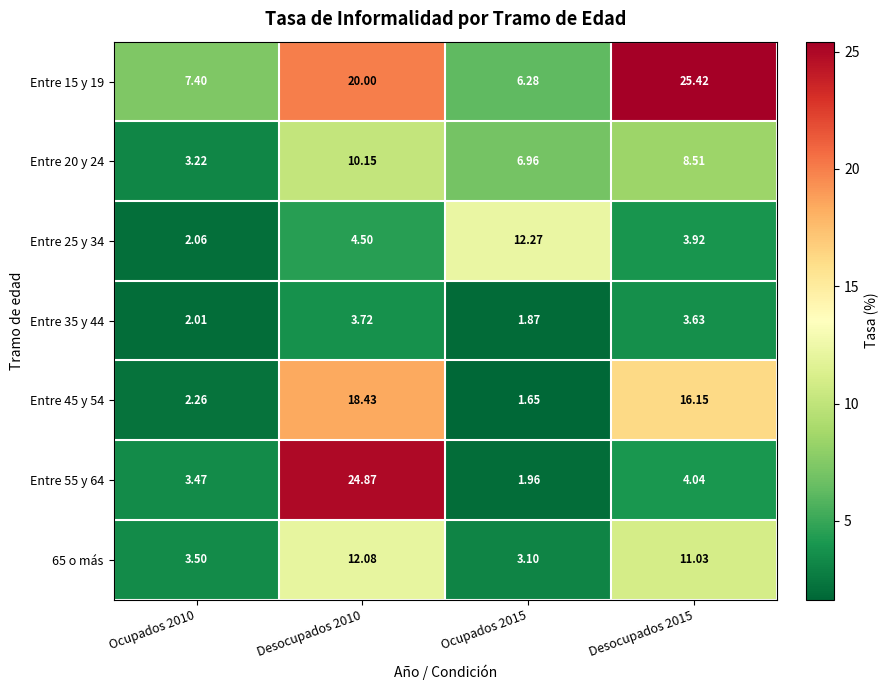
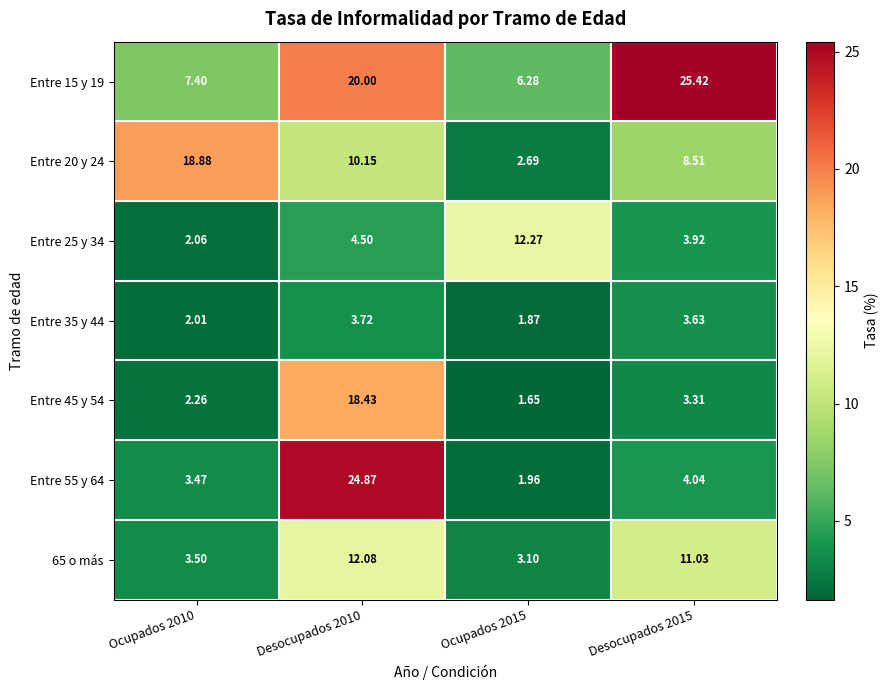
  {
    "Entre 15 y 19": {
      "Ocupados 2010": 7.40,
      "Desocupados 2010": 20.00,
      "Ocupados 2015": 6.28,
      "Desocupados 2015": 25.42
    },
    "Entre 20 y 24": {
-     "Ocupados 2010": 3.22,
+     "Ocupados 2010": 18.88,
      "Desocupados 2010": 10.15,
-     "Ocupados 2015": 6.96,
+     "Ocupados 2015": 2.69,
      "Desocupados 2015": 8.51
    },
    "Entre 25 y 34": {
      "Ocupados 2010": 2.06,
      "Desocupados 2010": 4.50,
      "Ocupados 2015": 12.27,
      "Desocupados 2015": 3.92
    },
    "Entre 35 y 44": {
      "Ocupados 2010": 2.01,
      "Desocupados 2010": 3.72,
      "Ocupados 2015": 1.87,
      "Desocupados 2015": 3.63
    },
    "Entre 45 y 54": {
      "Ocupados 2010": 2.26,
      "Desocupados 2010": 18.43,
      "Ocupados 2015": 1.65,
-     "Desocupados 2015": 16.15
+     "Desocupados 2015": 3.31
    },
    "Entre 55 y 64": {
      "Ocupados 2010": 3.47,
      "Desocupados 2010": 24.87,
      "Ocupados 2015": 1.96,
      "Desocupados 2015": 4.04
    },
    "65 o más": {
      "Ocupados 2010": 3.50,
      "Desocupados 2010": 12.08,
      "Ocupados 2015": 3.10,
      "Desocupados 2015": 11.03
    }
  }
